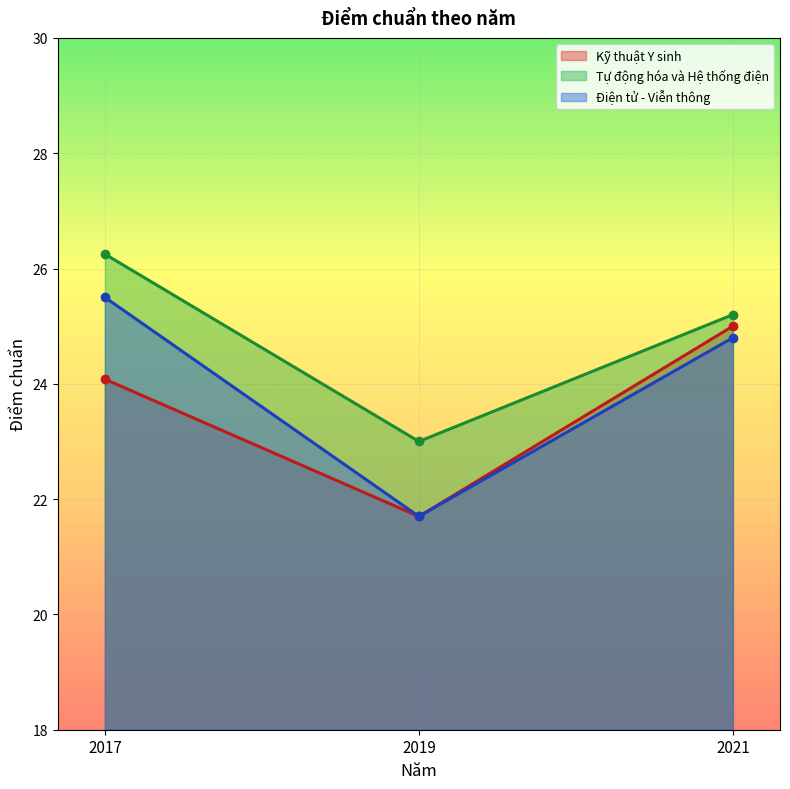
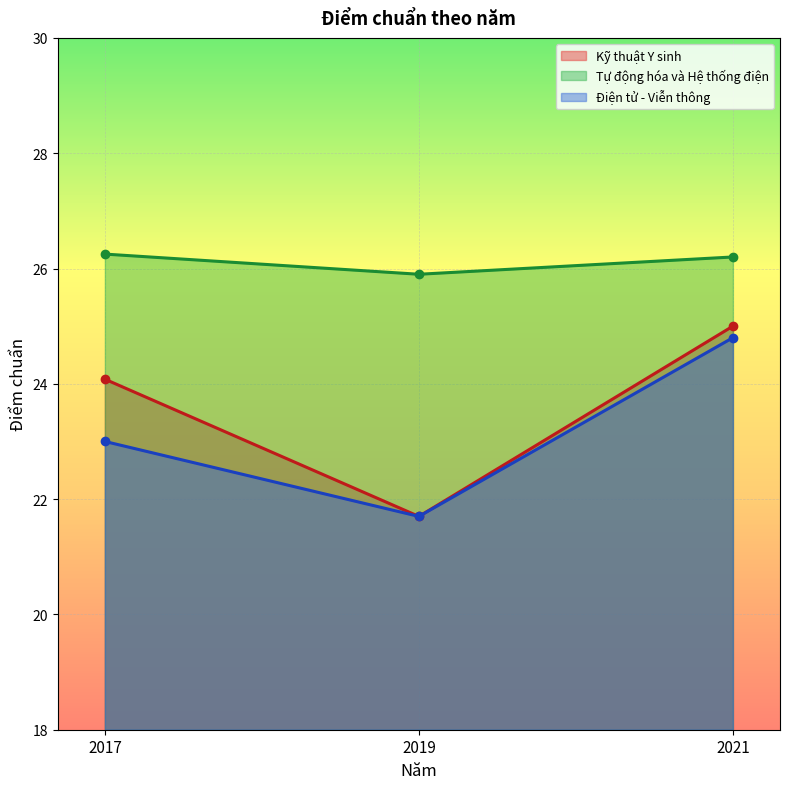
  {
    "Kỹ thuật Y sinh": {
      "2017": 24.1,
      "2021": 25.0
    },
    "Tự động hóa và Hệ thống điện": {
      "2017": 26.3,
-     "2019": 23.0,
-     "2021": 25.2
+     "2019": 25.9,
+     "2021": 26.2
    },
    "Điện tử - Viễn thông": {
-     "2017": 25.5,
+     "2017": 23.0,
      "2021": 24.8
    }
  }
